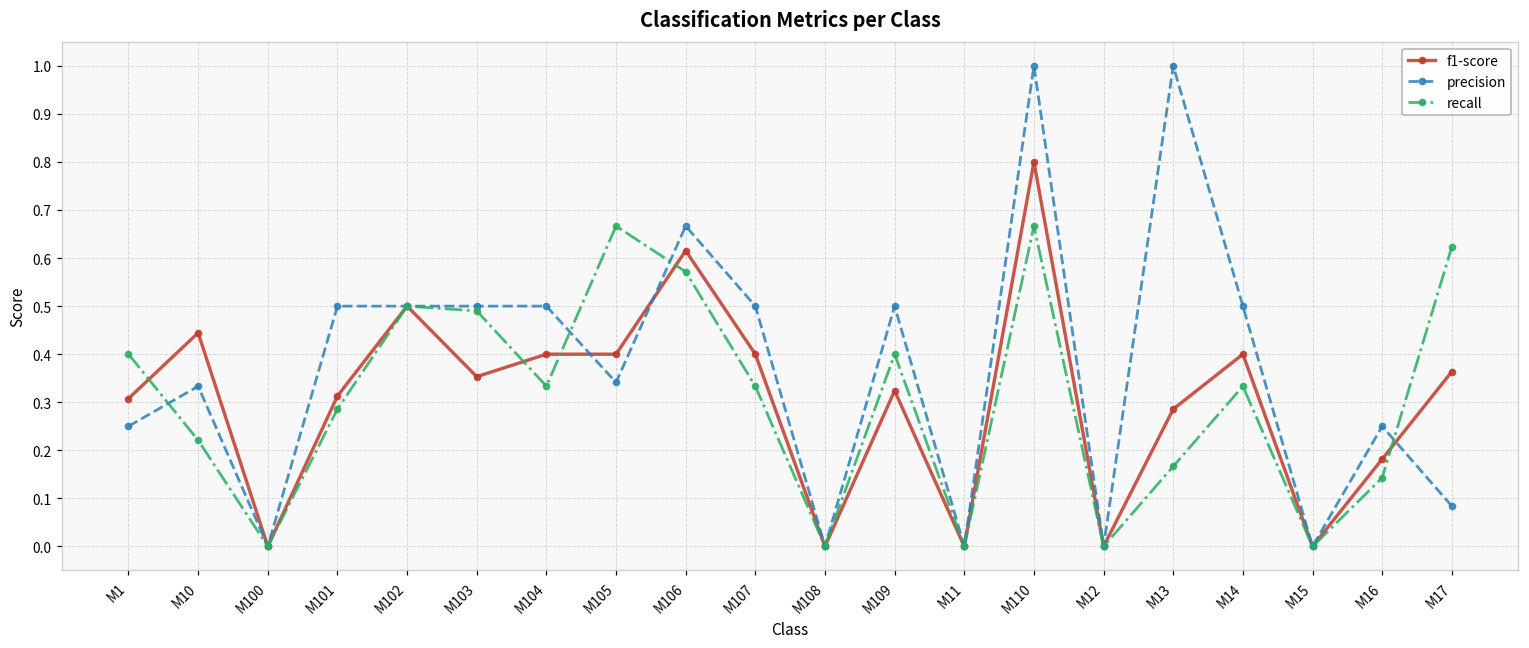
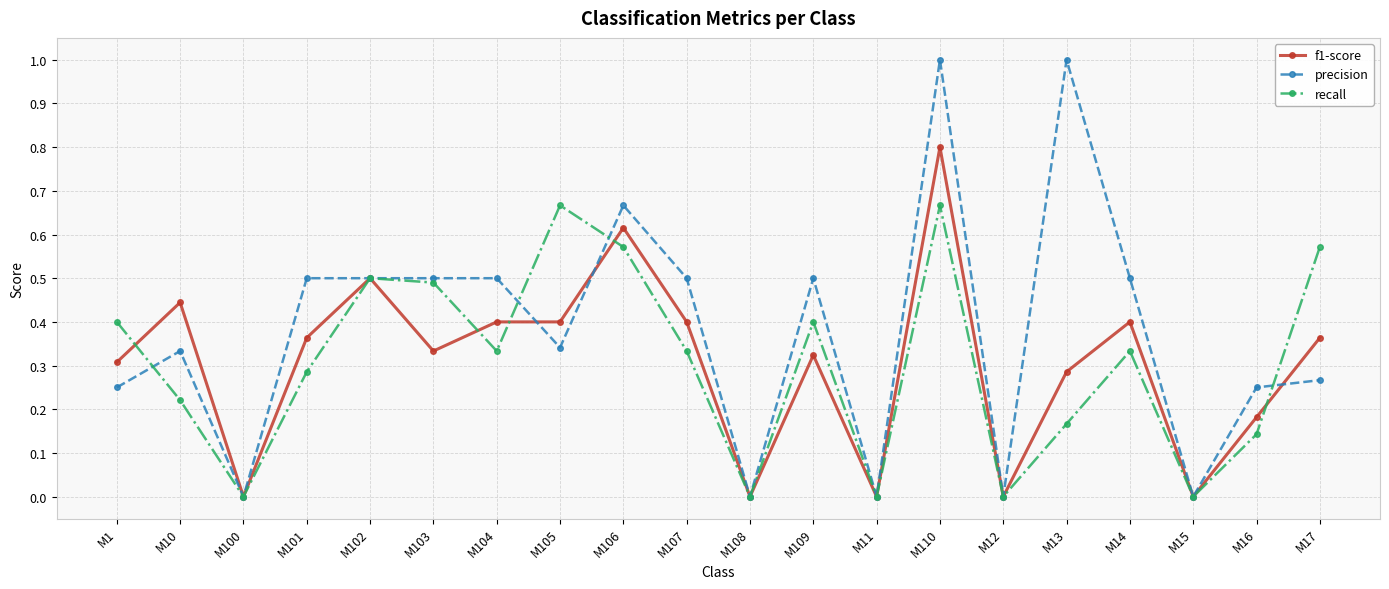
  {
    "f1-score": {
      "M1": 0.31,
      "M10": 0.44,
-     "M101": 0.31,
-     "M103": 0.35,
+     "M101": 0.36,
+     "M103": 0.33,
      "M104": 0.40,
      "M105": 0.40,
      "M106": 0.62,
      "M107": 0.40,
      "M109": 0.32,
      "M110": 0.80,
      "M13": 0.29,
      "M14": 0.40,
      "M16": 0.18,
      "M17": 0.36
    },
    "precision": {
      "M1": 0.25,
      "M10": 0.33,
      "M101": 0.50,
      "M103": 0.50,
      "M104": 0.50,
      "M105": 0.34,
      "M106": 0.67,
      "M107": 0.50,
      "M109": 0.50,
      "M110": 1.00,
      "M13": 1.00,
      "M14": 0.50,
      "M16": 0.25,
-     "M17": 0.08
+     "M17": 0.27
    },
    "recall": {
      "M1": 0.40,
      "M10": 0.22,
      "M101": 0.29,
      "M103": 0.49,
      "M104": 0.33,
      "M105": 0.67,
      "M106": 0.57,
      "M107": 0.33,
      "M109": 0.40,
      "M110": 0.67,
      "M13": 0.17,
      "M14": 0.33,
      "M16": 0.14,
-     "M17": 0.62
+     "M17": 0.57
    }
  }
